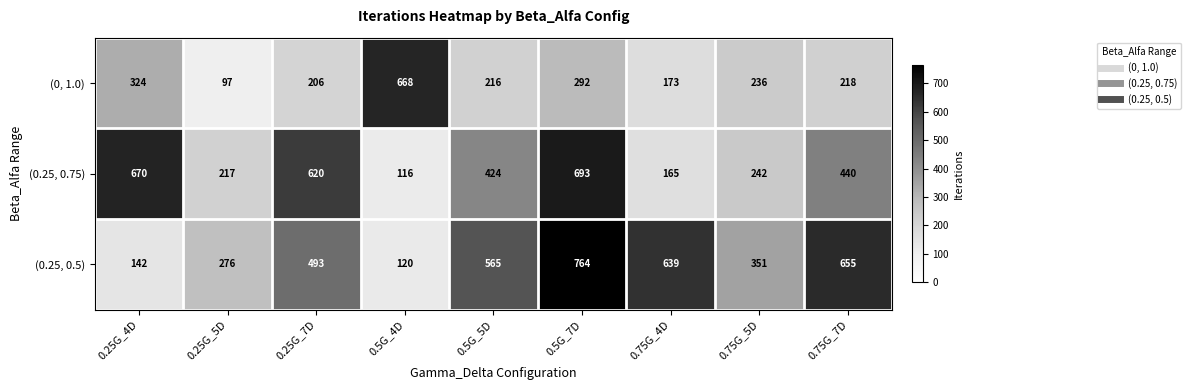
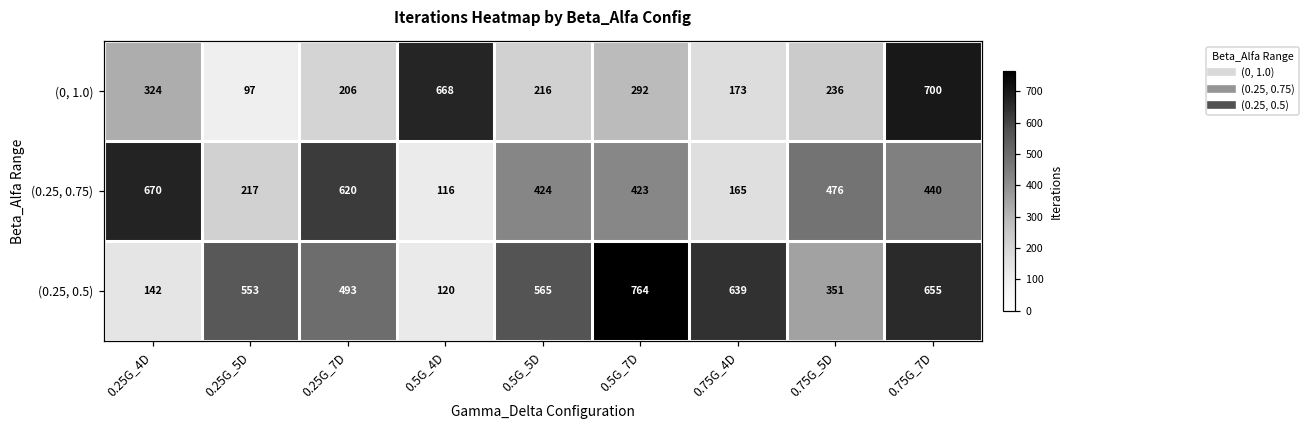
  {
    "(0, 1.0)": {
      "0.25G_4D": 324,
      "0.25G_5D": 97,
      "0.25G_7D": 206,
      "0.5G_4D": 668,
      "0.5G_5D": 216,
      "0.5G_7D": 292,
      "0.75G_4D": 173,
      "0.75G_5D": 236,
-     "0.75G_7D": 218
+     "0.75G_7D": 700
    },
    "(0.25, 0.75)": {
      "0.25G_4D": 670,
      "0.25G_5D": 217,
      "0.25G_7D": 620,
      "0.5G_4D": 116,
      "0.5G_5D": 424,
-     "0.5G_7D": 693,
+     "0.5G_7D": 423,
      "0.75G_4D": 165,
-     "0.75G_5D": 242,
+     "0.75G_5D": 476,
      "0.75G_7D": 440
    },
    "(0.25, 0.5)": {
      "0.25G_4D": 142,
-     "0.25G_5D": 276,
+     "0.25G_5D": 553,
      "0.25G_7D": 493,
      "0.5G_4D": 120,
      "0.5G_5D": 565,
      "0.5G_7D": 764,
      "0.75G_4D": 639,
      "0.75G_5D": 351,
      "0.75G_7D": 655
    }
  }
